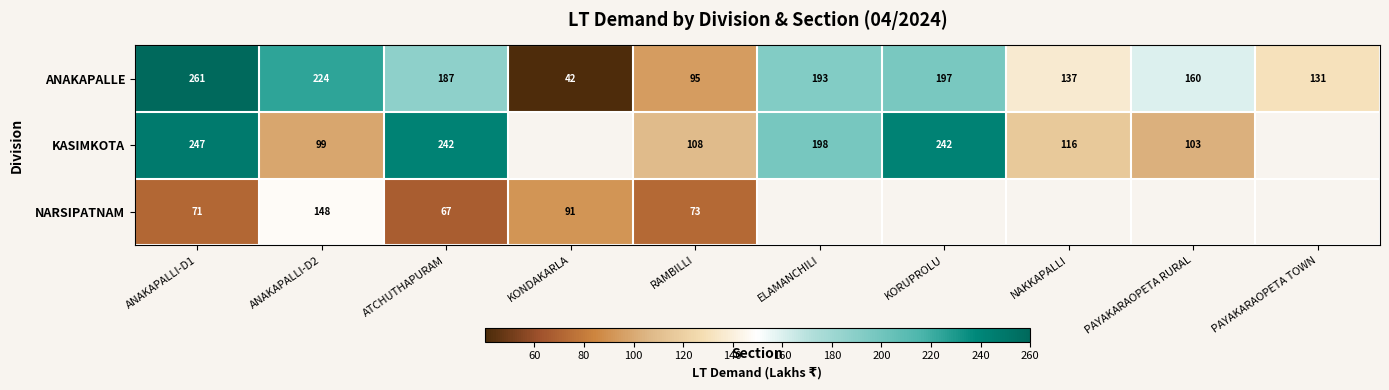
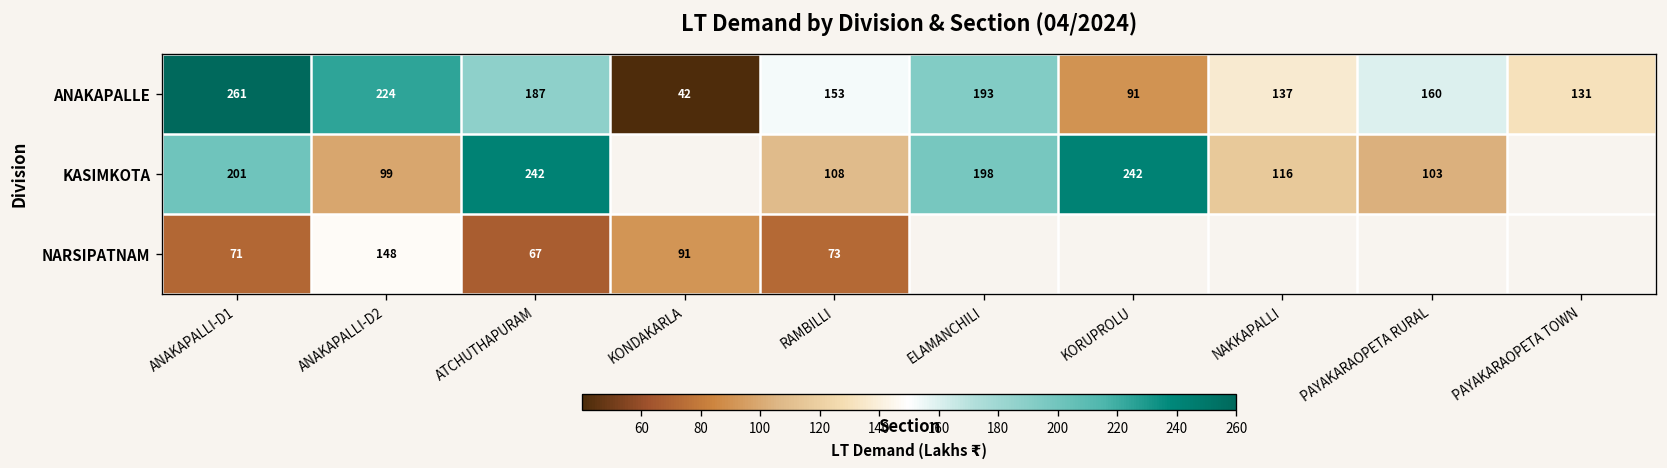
  {
    "ANAKAPALLE": {
      "ANAKAPALLI-D1": 261,
      "ANAKAPALLI-D2": 224,
      "ATCHUTHAPURAM": 187,
      "KONDAKARLA": 42,
-     "RAMBILLI": 95,
+     "RAMBILLI": 153,
      "ELAMANCHILI": 193,
-     "KORUPROLU": 197,
+     "KORUPROLU": 91,
      "NAKKAPALLI": 137,
      "PAYAKARAOPETA RURAL": 160,
      "PAYAKARAOPETA TOWN": 131
    },
    "KASIMKOTA": {
-     "ANAKAPALLI-D1": 247,
+     "ANAKAPALLI-D1": 201,
      "ANAKAPALLI-D2": 99,
      "ATCHUTHAPURAM": 242,
      "RAMBILLI": 108,
      "ELAMANCHILI": 198,
      "KORUPROLU": 242,
      "NAKKAPALLI": 116,
      "PAYAKARAOPETA RURAL": 103
    },
    "NARSIPATNAM": {
      "ANAKAPALLI-D1": 71,
      "ANAKAPALLI-D2": 148,
      "ATCHUTHAPURAM": 67,
      "KONDAKARLA": 91,
      "RAMBILLI": 73
    }
  }
